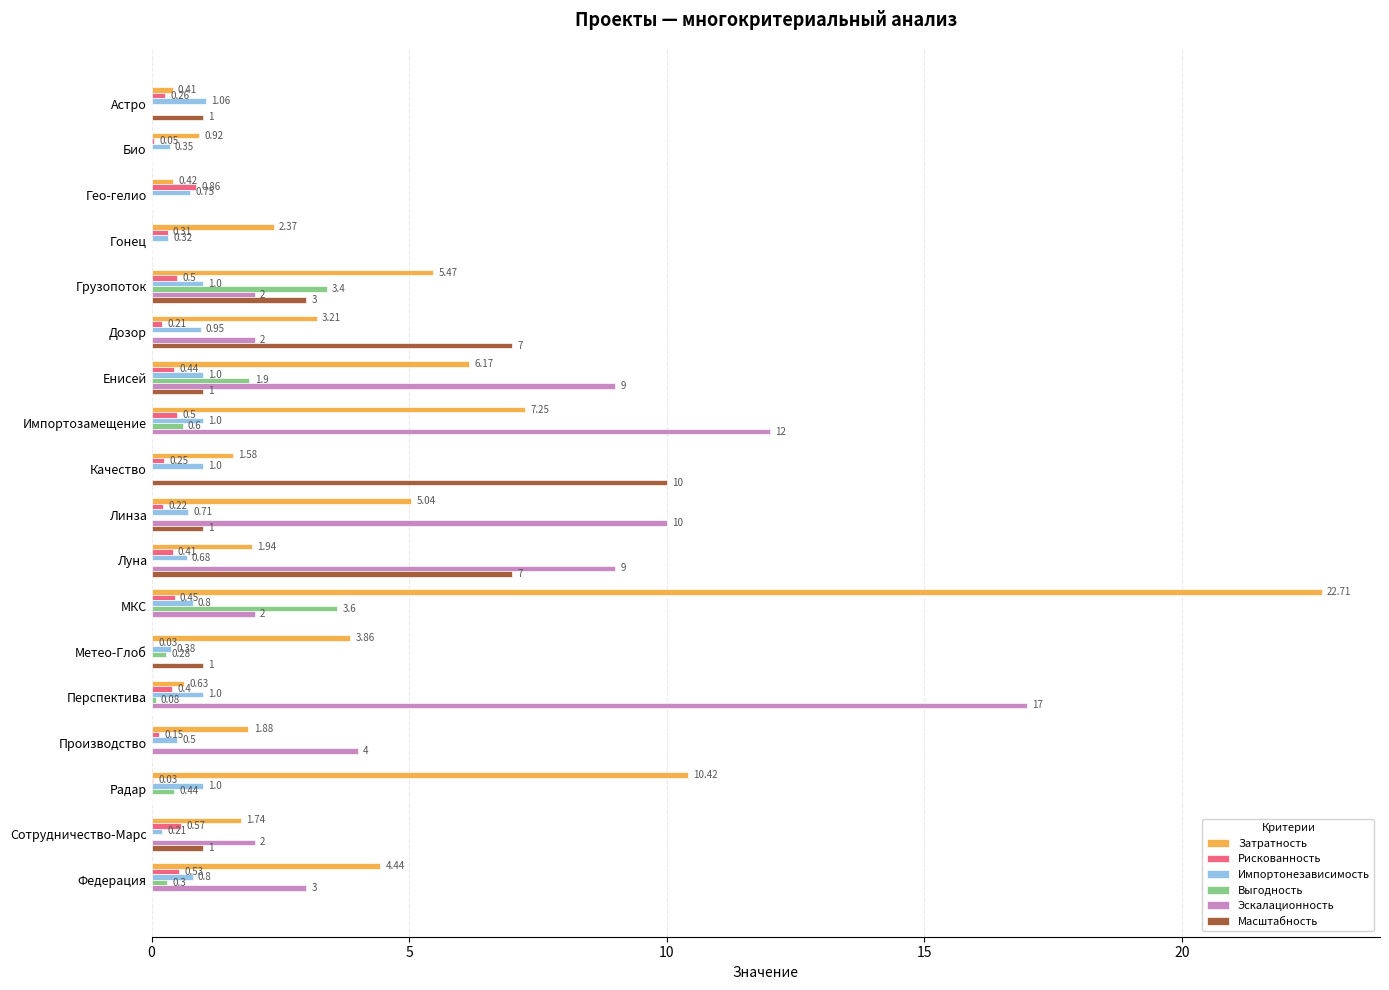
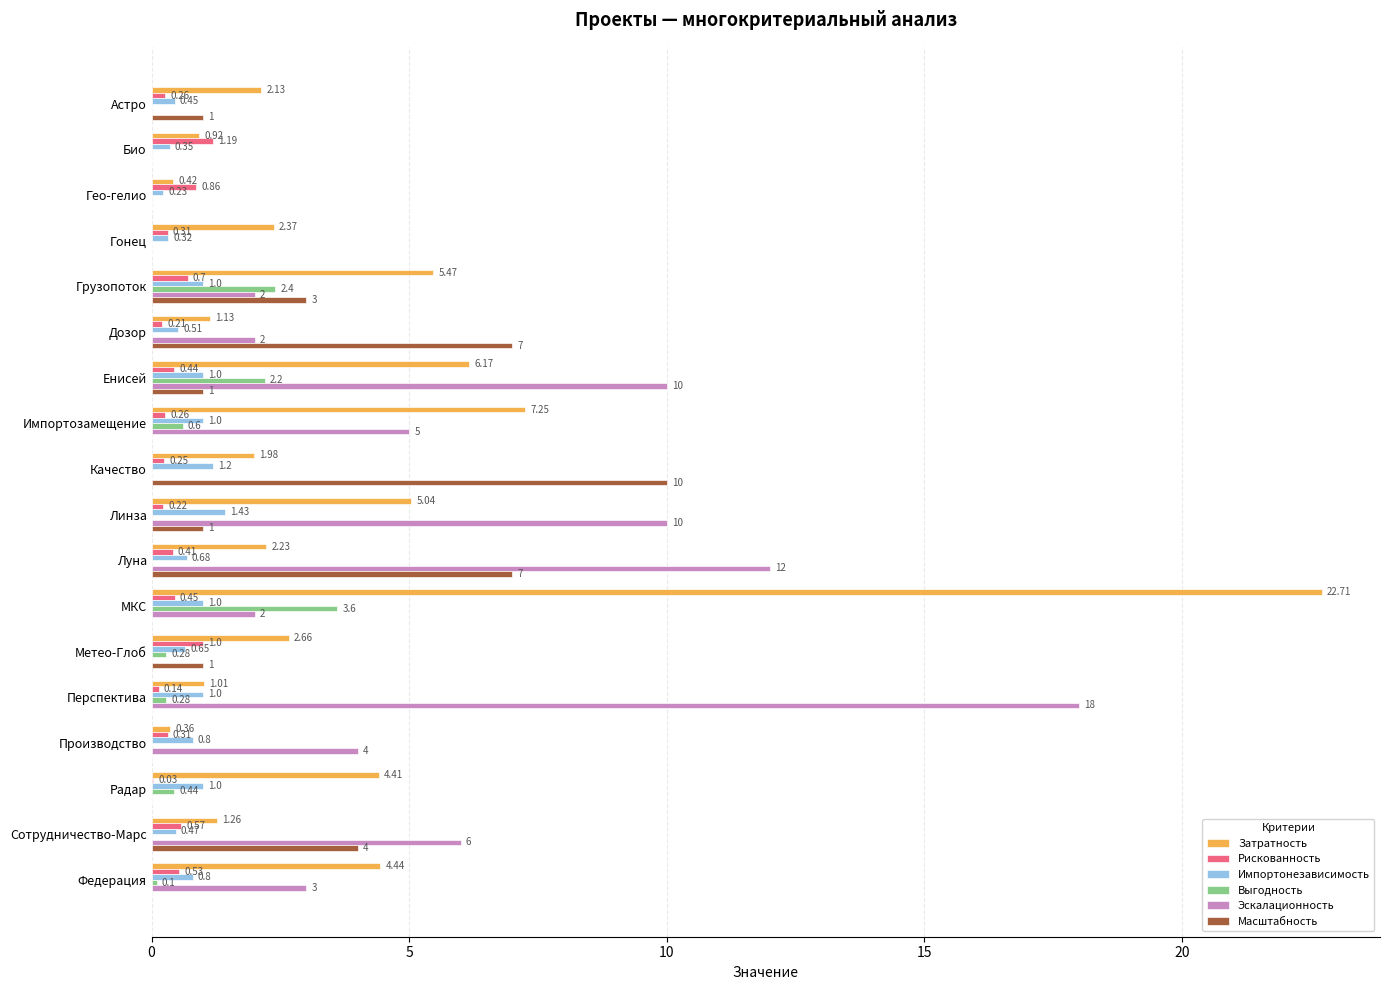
  {
    "Затратность": {
-     "Астро": 0.41,
+     "Астро": 2.13,
      "Био": 0.92,
      "Гео-гелио": 0.42,
      "Гонец": 2.37,
      "Грузопоток": 5.47,
-     "Дозор": 3.21,
+     "Дозор": 1.13,
      "Енисей": 6.17,
      "Импортозамещение": 7.25,
-     "Качество": 1.58,
+     "Качество": 1.98,
      "Линза": 5.04,
-     "Луна": 1.94,
+     "Луна": 2.23,
      "МКС": 22.71,
-     "Метео-Глоб": 3.86,
-     "Перспектива": 0.63,
-     "Производство": 1.88,
-     "Радар": 10.42,
-     "Сотрудничество-Марс": 1.74,
+     "Метео-Глоб": 2.66,
+     "Перспектива": 1.01,
+     "Производство": 0.36,
+     "Радар": 4.41,
+     "Сотрудничество-Марс": 1.26,
      "Федерация": 4.44
    },
    "Рискованность": {
-     "Био": 0.05,
+     "Био": 1.19,
      "Гео-гелио": 0.86,
-     "Грузопоток": 0.5,
+     "Грузопоток": 0.7,
      "Дозор": 0.21,
      "Енисей": 0.44,
-     "Импортозамещение": 0.5,
+     "Импортозамещение": 0.26,
      "Качество": 0.25,
      "Линза": 0.22,
      "Луна": 0.41,
      "МКС": 0.45,
-     "Метео-Глоб": 0.03,
-     "Перспектива": 0.4,
-     "Производство": 0.15,
+     "Метео-Глоб": 1.0,
+     "Перспектива": 0.14,
+     "Производство": 0.31,
      "Радар": 0.03,
      "Федерация": 0.53
    },
    "Импортонезависимость": {
-     "Астро": 1.06,
+     "Астро": 0.45,
      "Био": 0.35,
-     "Гео-гелио": 0.75,
+     "Гео-гелио": 0.23,
      "Грузопоток": 1.0,
-     "Дозор": 0.95,
+     "Дозор": 0.51,
      "Енисей": 1.0,
      "Импортозамещение": 1.0,
-     "Качество": 1.0,
-     "Линза": 0.71,
+     "Качество": 1.2,
+     "Линза": 1.43,
      "Луна": 0.68,
-     "МКС": 0.8,
-     "Метео-Глоб": 0.38,
+     "МКС": 1.0,
+     "Метео-Глоб": 0.65,
      "Перспектива": 1.0,
-     "Производство": 0.5,
+     "Производство": 0.8,
      "Радар": 1.0,
-     "Сотрудничество-Марс": 0.21
+     "Сотрудничество-Марс": 0.47
    },
    "Выгодность": {
-     "Грузопоток": 3.4,
-     "Енисей": 1.9,
+     "Грузопоток": 2.4,
+     "Енисей": 2.2,
      "Импортозамещение": 0.6,
      "МКС": 3.6,
      "Метео-Глоб": 0.28,
-     "Перспектива": 0.08,
+     "Перспектива": 0.28,
      "Радар": 0.44,
-     "Федерация": 0.3
+     "Федерация": 0.1
    },
    "Эскалационность": {
      "Грузопоток": 2,
      "Дозор": 2,
-     "Енисей": 9,
-     "Импортозамещение": 12,
+     "Енисей": 10,
+     "Импортозамещение": 5,
      "Линза": 10,
-     "Луна": 9,
+     "Луна": 12,
      "МКС": 2,
-     "Перспектива": 17,
+     "Перспектива": 18,
      "Производство": 4,
-     "Сотрудничество-Марс": 2,
+     "Сотрудничество-Марс": 6,
      "Федерация": 3
    },
    "Масштабность": {
      "Астро": 1,
      "Грузопоток": 3,
      "Дозор": 7,
      "Енисей": 1,
      "Качество": 10,
      "Линза": 1,
      "Луна": 7,
      "Метео-Глоб": 1,
-     "Сотрудничество-Марс": 1
+     "Сотрудничество-Марс": 4
    }
  }
